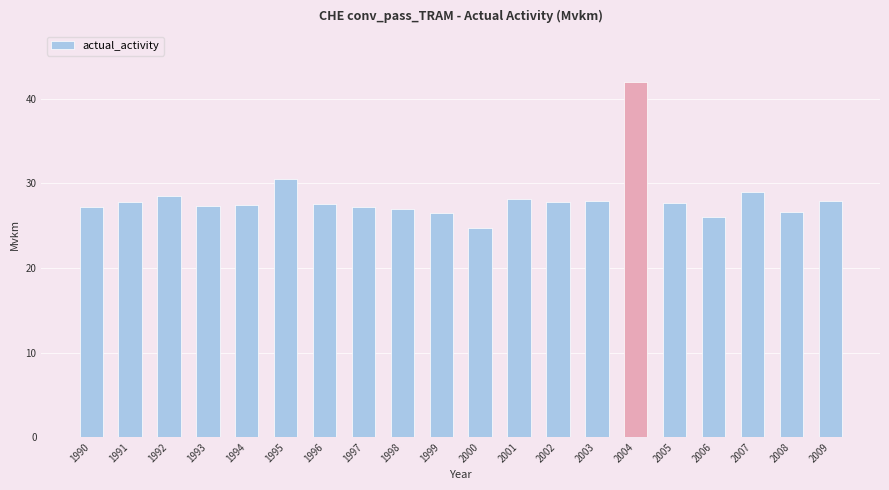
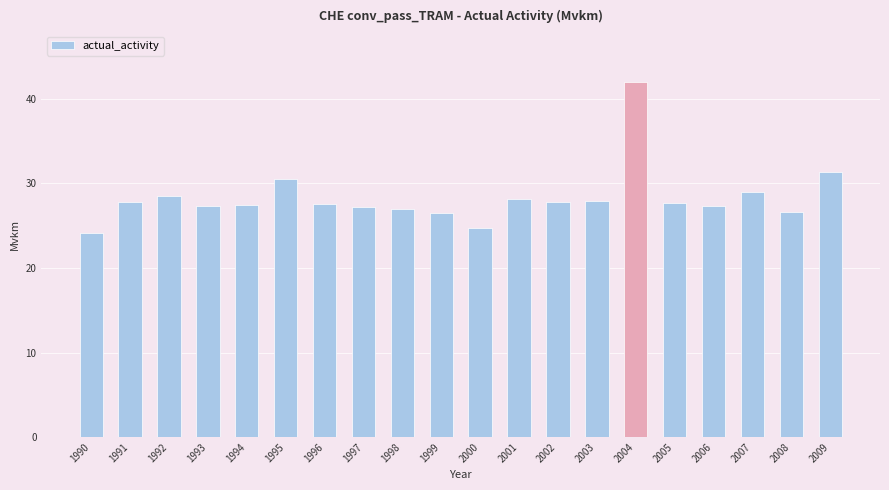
  {
-   "1990": 27,
+   "1990": 24,
    "1991": 28,
    "1992": 28,
    "1993": 27,
    "1994": 27,
    "1995": 31,
    "1996": 28,
    "1997": 27,
    "1998": 27,
    "1999": 26,
    "2000": 25,
    "2001": 28,
    "2002": 28,
    "2003": 28,
    "2004": 42,
    "2005": 28,
-   "2006": 26,
+   "2006": 27,
    "2007": 29,
    "2008": 27,
-   "2009": 28
+   "2009": 31
  }
